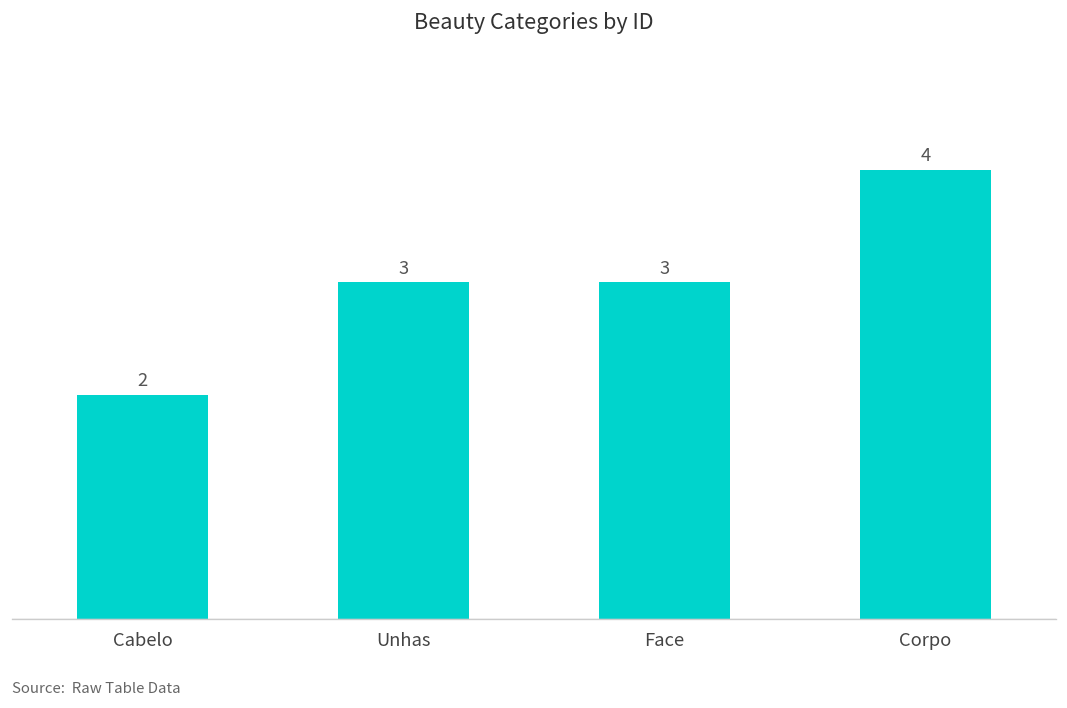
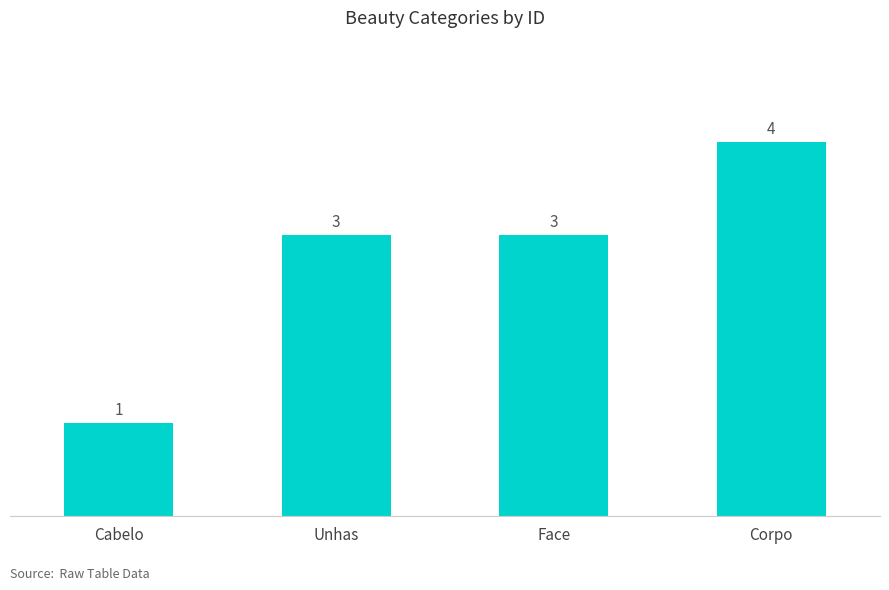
  {
-   "Cabelo": 2,
+   "Cabelo": 1,
    "Unhas": 3,
    "Face": 3,
    "Corpo": 4
  }
